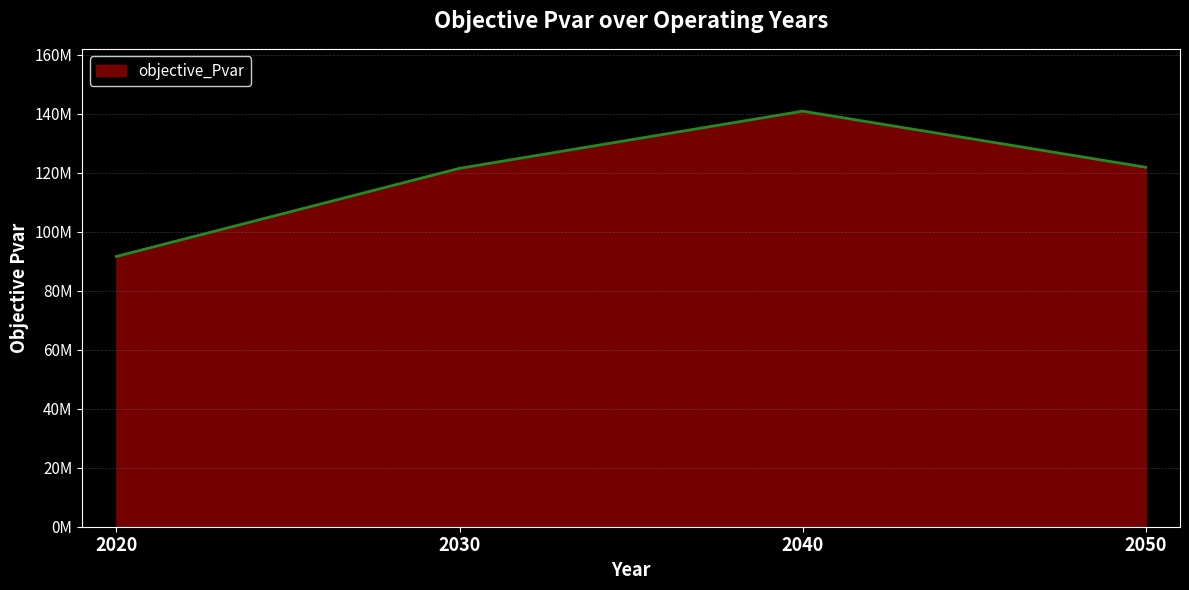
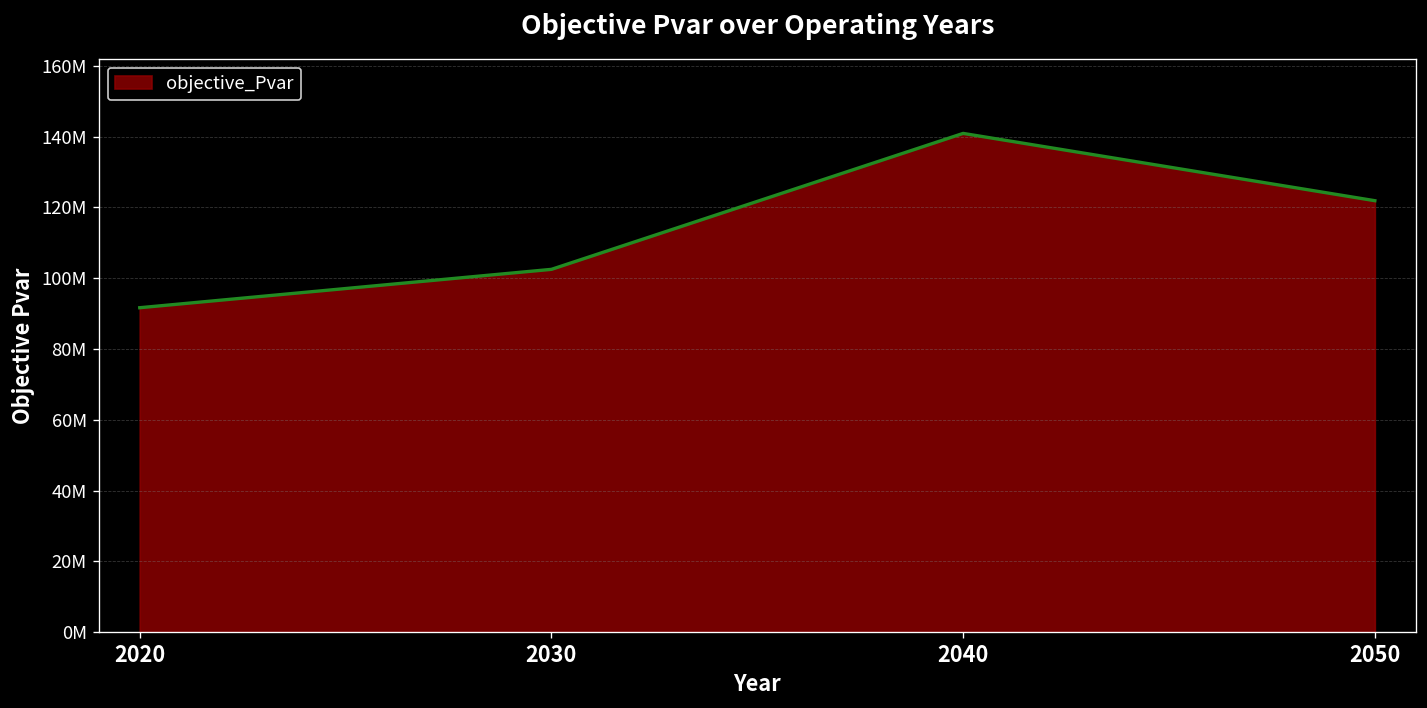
  {
    "2020": 92000000,
-   "2030": 122000000,
+   "2030": 103000000,
    "2040": 141000000,
    "2050": 122000000
  }
